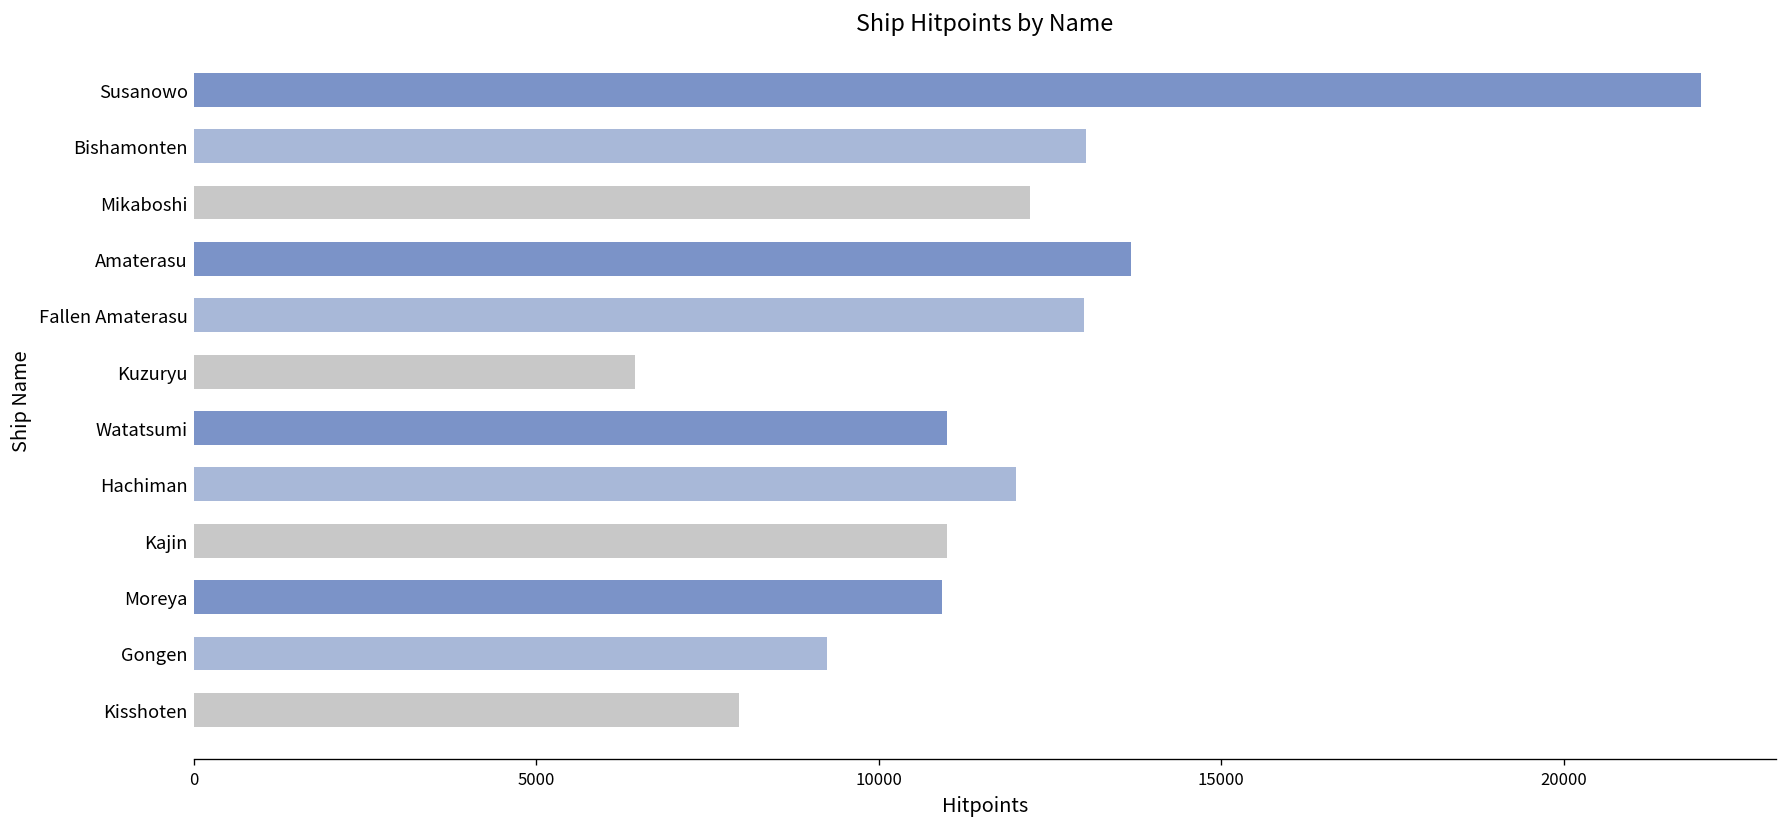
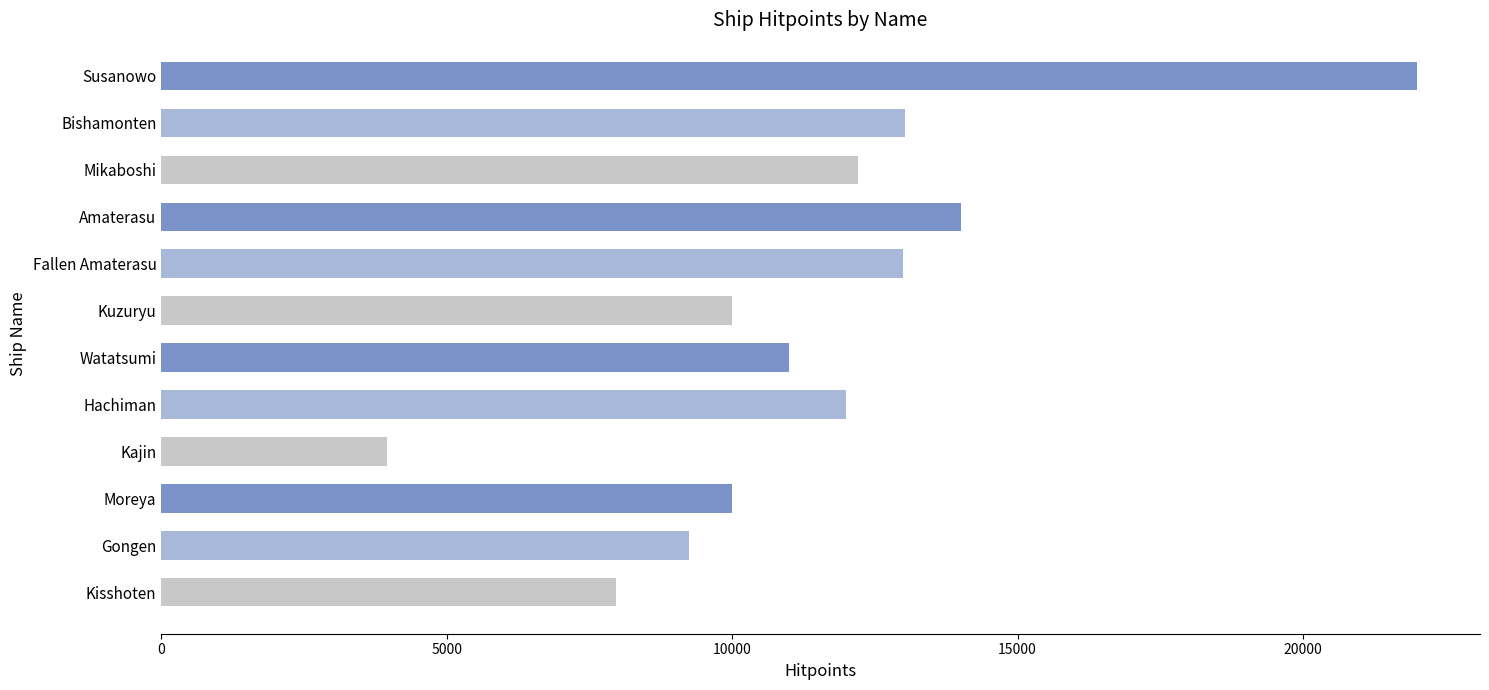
  {
    "Susanowo": 22000,
    "Bishamonten": 13000,
    "Mikaboshi": 12200,
-   "Amaterasu": 13700,
+   "Amaterasu": 14000,
    "Fallen Amaterasu": 13000,
-   "Kuzuryu": 6500,
+   "Kuzuryu": 10000,
    "Watatsumi": 11000,
    "Hachiman": 12000,
-   "Kajin": 11000,
-   "Moreya": 10900,
+   "Kajin": 4000,
+   "Moreya": 10000,
    "Gongen": 9300,
    "Kisshoten": 8000
  }
